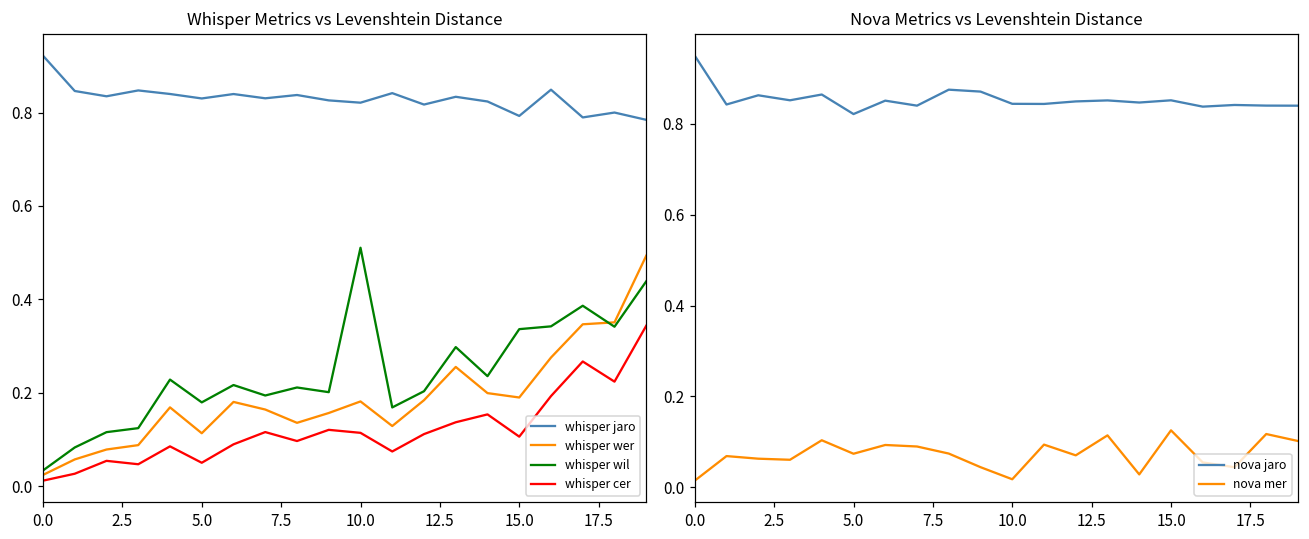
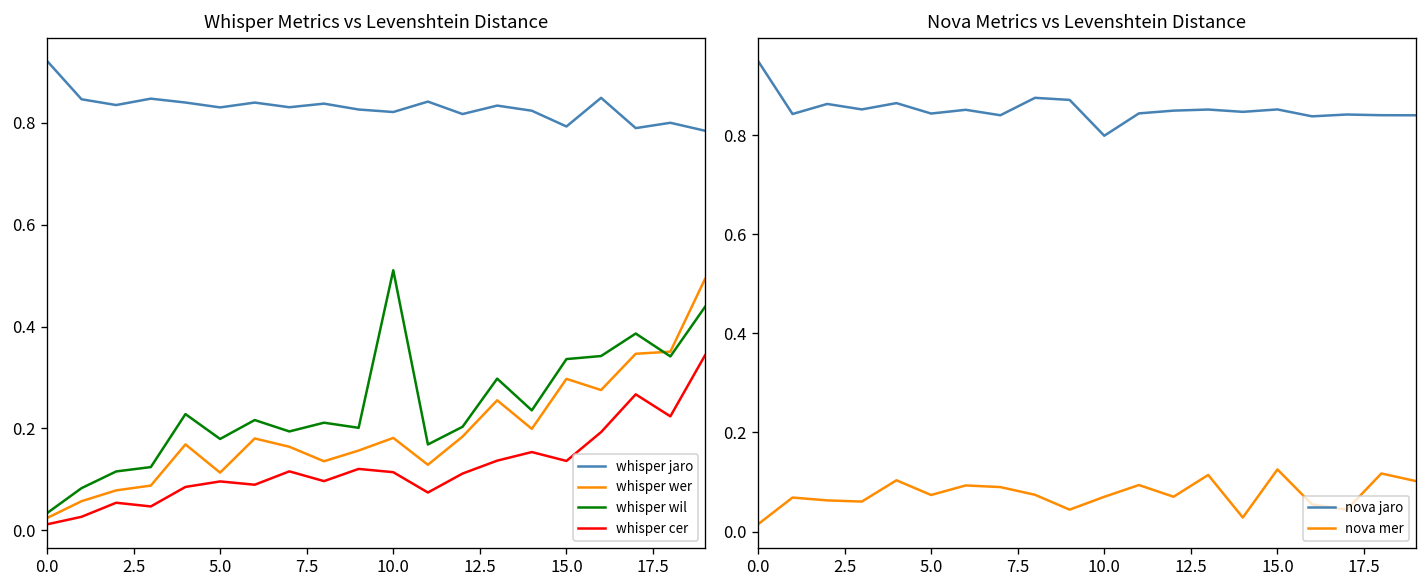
  {
    "Whisper Metrics vs Levenshtein Distance": {
      "whisper jaro": {
        "0.0": 0.92,
        "5.0": 0.83,
        "10.0": 0.82,
        "15.0": 0.79
      },
      "whisper wer": {
        "0.0": 0.02,
        "5.0": 0.11,
        "10.0": 0.18,
-       "15.0": 0.19
+       "15.0": 0.30
      },
      "whisper wil": {
        "0.0": 0.03,
        "5.0": 0.18,
        "10.0": 0.51,
        "15.0": 0.34
      },
      "whisper cer": {
        "0.0": 0.01,
-       "5.0": 0.05,
+       "5.0": 0.10,
        "10.0": 0.11,
-       "15.0": 0.11
+       "15.0": 0.14
      }
    },
    "Nova Metrics vs Levenshtein Distance": {
      "nova jaro": {
        "0.0": 0.95,
-       "5.0": 0.82,
-       "10.0": 0.84,
+       "5.0": 0.84,
+       "10.0": 0.80,
        "15.0": 0.85
      },
      "nova mer": {
        "0.0": 0.01,
        "5.0": 0.07,
-       "10.0": 0.02,
+       "10.0": 0.07,
        "15.0": 0.13
      }
    }
  }
